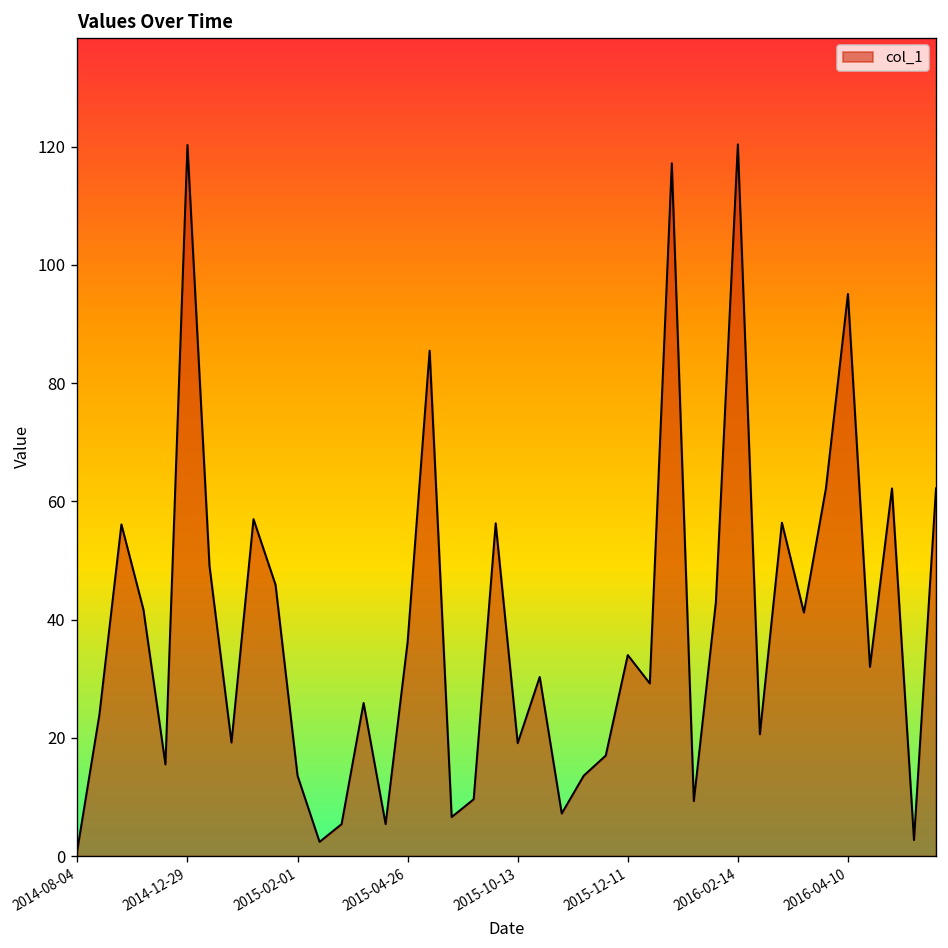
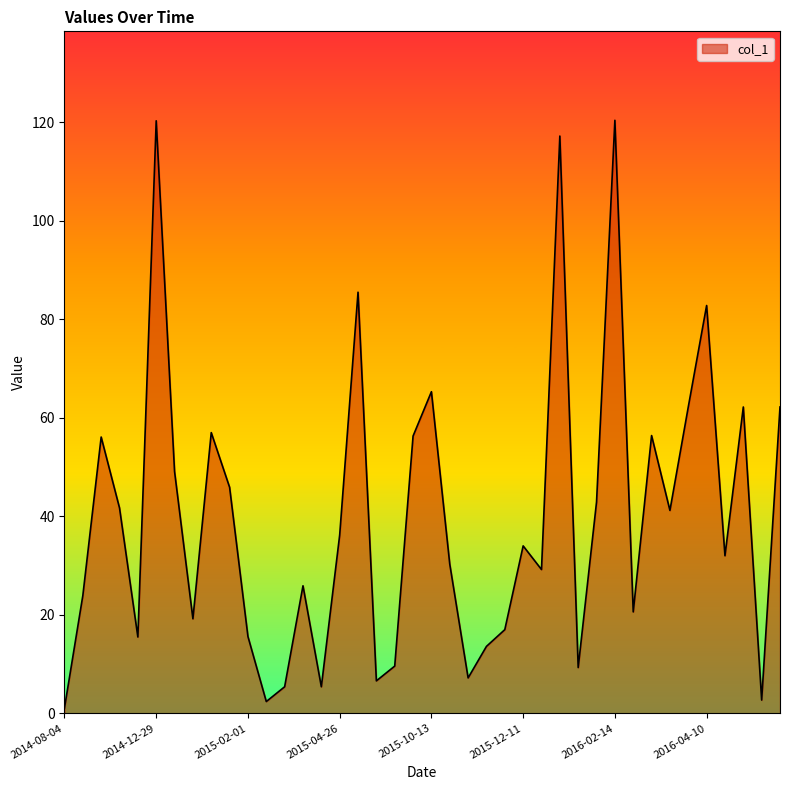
  {
    "2014-08-04": 1,
    "2014-12-29": 120,
-   "2015-02-01": 14,
+   "2015-02-01": 16,
    "2015-04-26": 36,
-   "2015-10-13": 19,
+   "2015-10-13": 65,
    "2015-12-11": 34,
    "2016-02-14": 120,
-   "2016-04-10": 95
+   "2016-04-10": 83
  }
